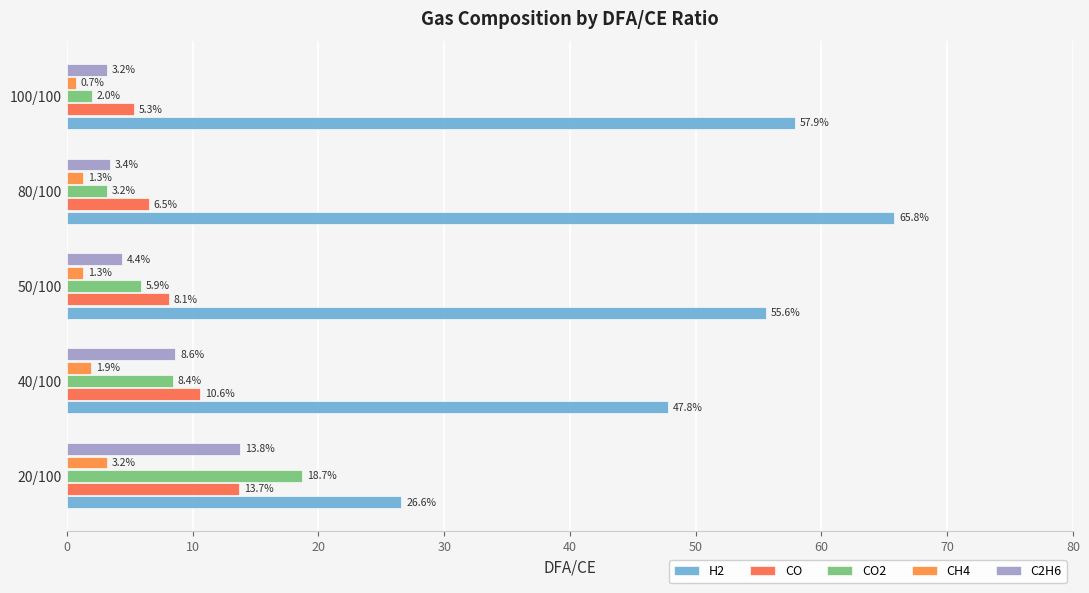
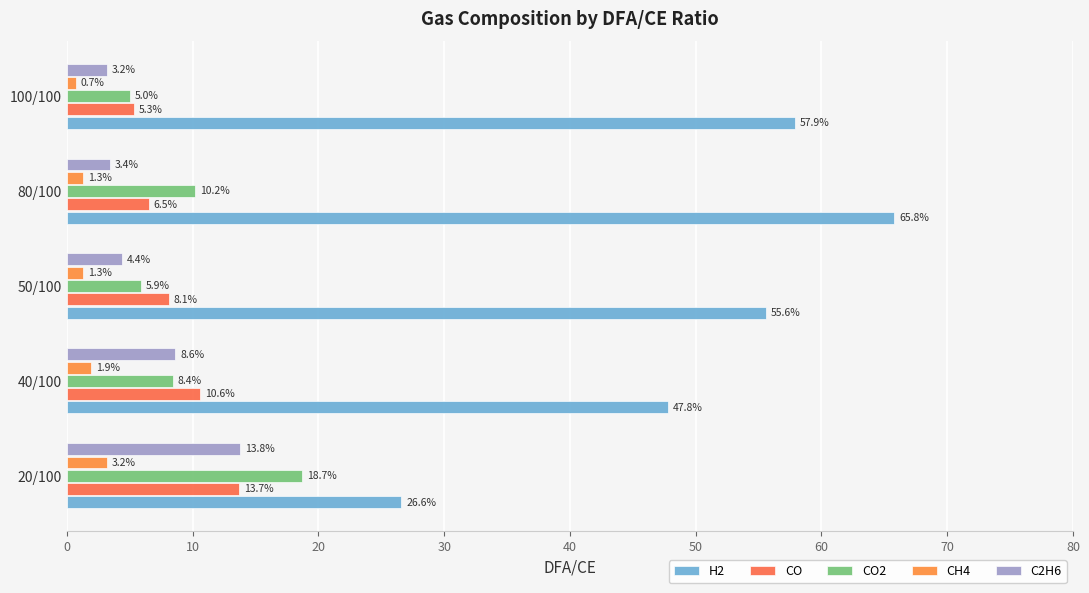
  {
    "CO2": {
-     "100/100": "2.0%",
-     "80/100": "3.2%",
+     "100/100": "5.0%",
+     "80/100": "10.2%",
      "50/100": "5.9%",
      "40/100": "8.4%",
      "20/100": "18.7%"
    }
  }
